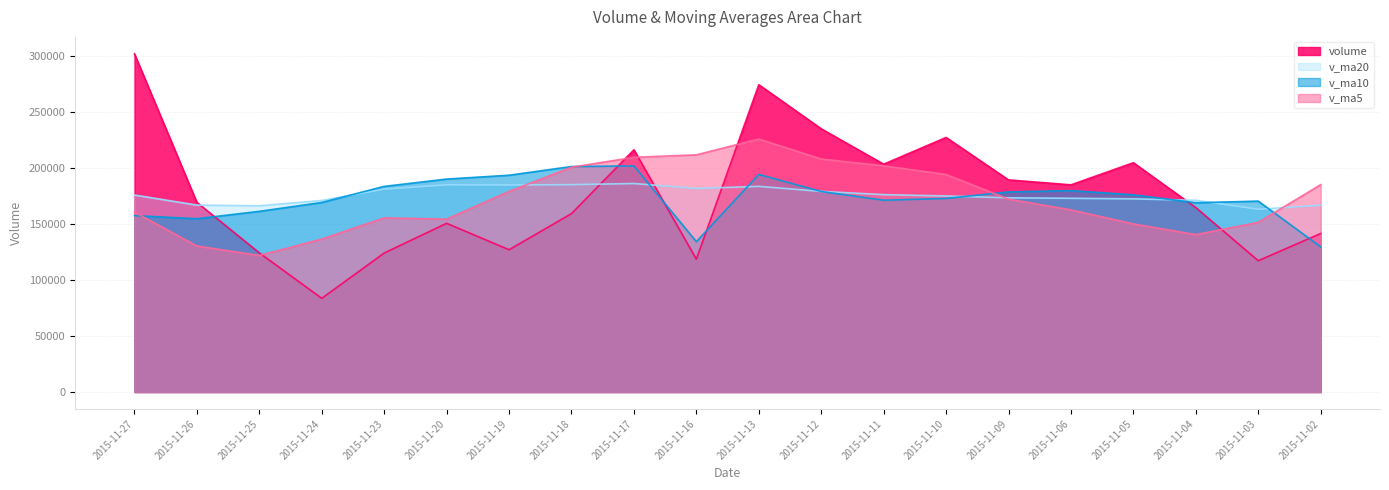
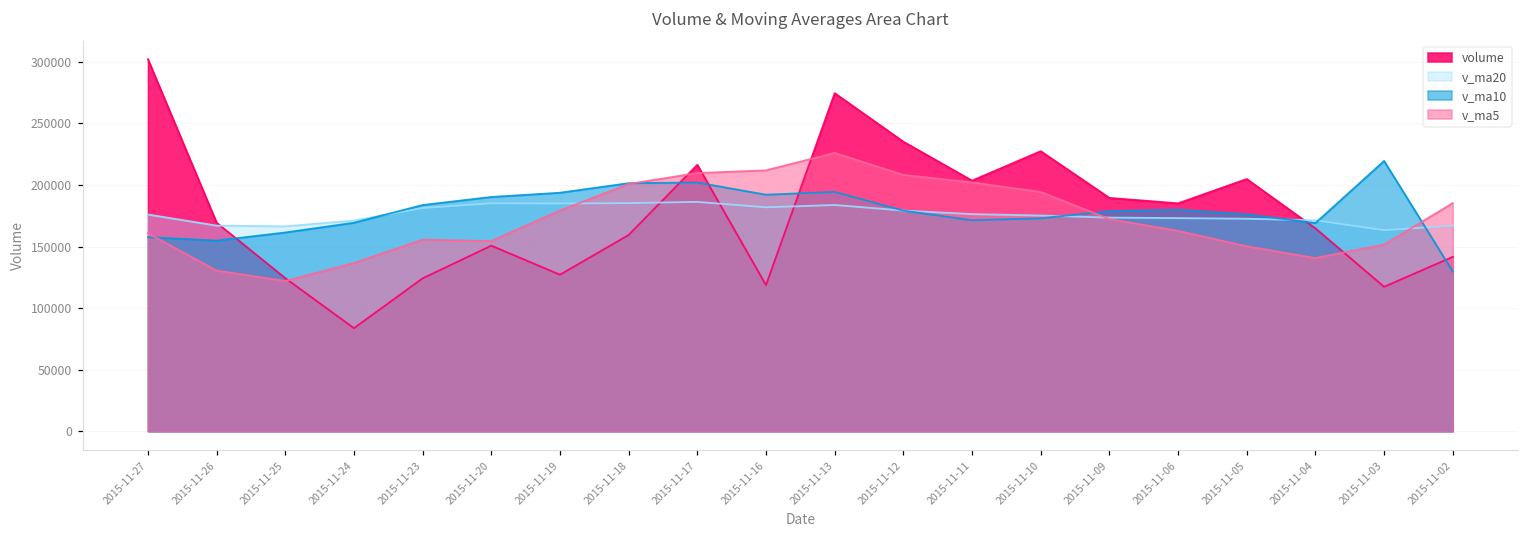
  {
    "volume": {
      "2015-11-27": 302000,
      "2015-11-26": 169000,
      "2015-11-25": 124000,
      "2015-11-24": 84000,
      "2015-11-23": 124000,
      "2015-11-20": 151000,
      "2015-11-19": 127000,
      "2015-11-18": 159000,
      "2015-11-17": 216000,
      "2015-11-16": 119000,
      "2015-11-13": 275000,
      "2015-11-12": 235000,
      "2015-11-10": 227000,
      "2015-11-09": 190000,
      "2015-11-06": 185000,
      "2015-11-05": 205000,
      "2015-11-04": 165000,
      "2015-11-03": 117000,
      "2015-11-02": 142000
    },
    "v_ma20": {
      "2015-11-27": 176000,
      "2015-11-26": 167000,
      "2015-11-25": 166000,
      "2015-11-23": 181000,
      "2015-11-20": 185000,
      "2015-11-19": 185000,
      "2015-11-18": 185000,
      "2015-11-17": 186000,
      "2015-11-16": 182000,
      "2015-11-13": 184000,
      "2015-11-11": 176000,
      "2015-11-06": 173000,
      "2015-11-05": 173000,
      "2015-11-03": 163000,
      "2015-11-02": 167000
    },
    "v_ma10": {
      "2015-11-27": 158000,
      "2015-11-26": 155000,
      "2015-11-25": 161000,
      "2015-11-23": 184000,
      "2015-11-20": 190000,
      "2015-11-19": 194000,
      "2015-11-17": 202000,
-     "2015-11-16": 134000,
+     "2015-11-16": 192000,
      "2015-11-13": 194000,
      "2015-11-11": 171000,
      "2015-11-09": 179000,
      "2015-11-06": 180000,
      "2015-11-05": 176000,
-     "2015-11-03": 171000,
+     "2015-11-03": 220000,
      "2015-11-02": 130000
    },
    "v_ma5": {
      "2015-11-27": 161000,
      "2015-11-26": 130000,
      "2015-11-25": 122000,
      "2015-11-24": 137000,
      "2015-11-23": 156000,
      "2015-11-20": 154000,
      "2015-11-19": 179000,
      "2015-11-17": 210000,
      "2015-11-16": 212000,
      "2015-11-13": 226000,
      "2015-11-12": 208000,
      "2015-11-10": 194000,
      "2015-11-06": 163000,
      "2015-11-05": 150000,
      "2015-11-04": 141000,
      "2015-11-03": 152000,
      "2015-11-02": 185000
    }
  }
